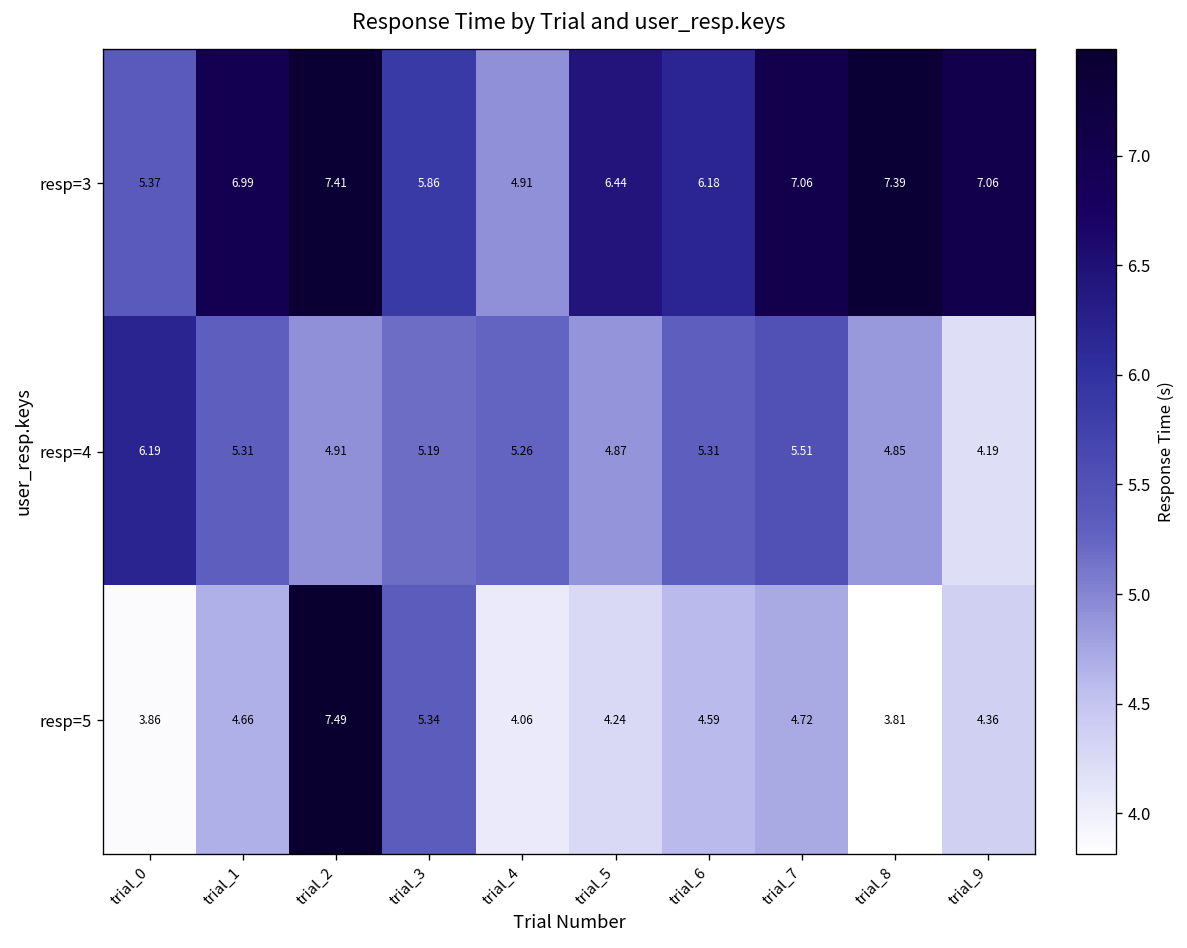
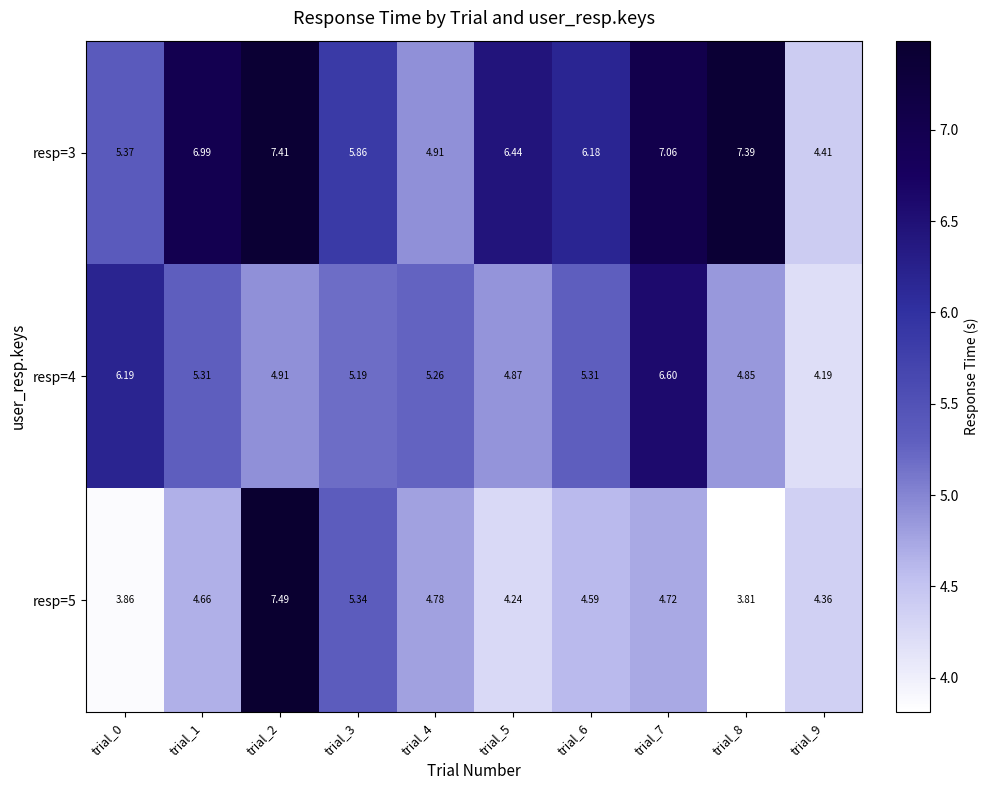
  {
    "resp=3": {
      "trial_0": 5.37,
      "trial_1": 6.99,
      "trial_2": 7.41,
      "trial_3": 5.86,
      "trial_4": 4.91,
      "trial_5": 6.44,
      "trial_6": 6.18,
      "trial_7": 7.06,
      "trial_8": 7.39,
-     "trial_9": 7.06
+     "trial_9": 4.41
    },
    "resp=4": {
      "trial_0": 6.19,
      "trial_1": 5.31,
      "trial_2": 4.91,
      "trial_3": 5.19,
      "trial_4": 5.26,
      "trial_5": 4.87,
      "trial_6": 5.31,
-     "trial_7": 5.51,
+     "trial_7": 6.60,
      "trial_8": 4.85,
      "trial_9": 4.19
    },
    "resp=5": {
      "trial_0": 3.86,
      "trial_1": 4.66,
      "trial_2": 7.49,
      "trial_3": 5.34,
-     "trial_4": 4.06,
+     "trial_4": 4.78,
      "trial_5": 4.24,
      "trial_6": 4.59,
      "trial_7": 4.72,
      "trial_8": 3.81,
      "trial_9": 4.36
    }
  }
